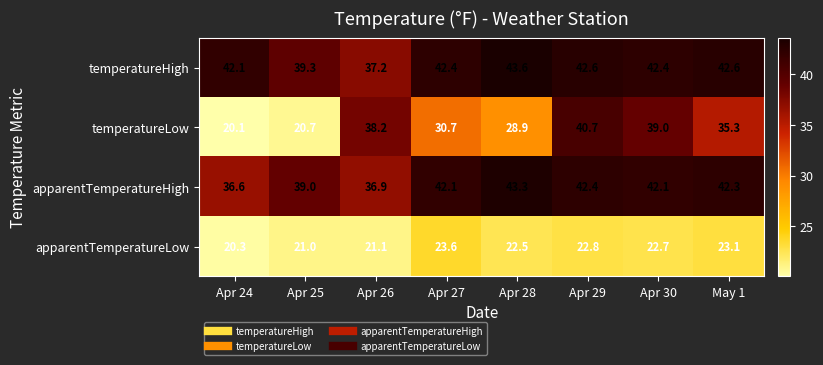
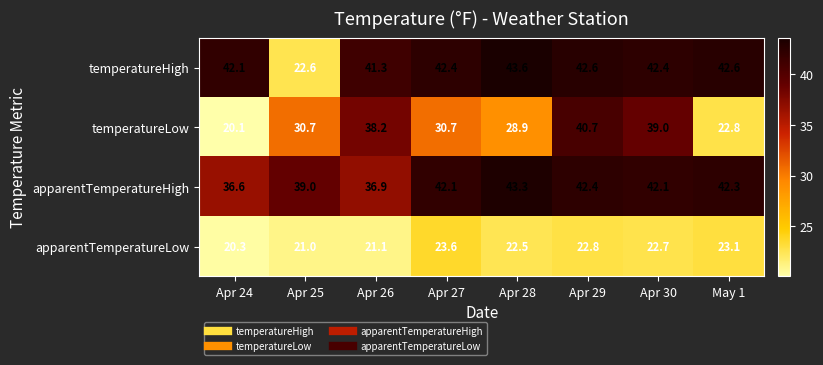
  {
    "temperatureHigh": {
      "Apr 24": 42.1,
-     "Apr 25": 39.3,
-     "Apr 26": 37.2
+     "Apr 25": 22.6,
+     "Apr 26": 41.3
    },
    "temperatureLow": {
      "Apr 24": 20.1,
-     "Apr 25": 20.7,
+     "Apr 25": 30.7,
      "Apr 26": 38.2,
      "Apr 27": 30.7,
      "Apr 28": 28.9,
      "Apr 29": 40.7,
      "Apr 30": 39.0,
-     "May 1": 35.3
+     "May 1": 22.8
    },
    "apparentTemperatureHigh": {
      "Apr 24": 36.6,
      "Apr 25": 39.0,
      "Apr 26": 36.9,
      "Apr 27": 42.1,
      "Apr 30": 42.1
    },
    "apparentTemperatureLow": {
      "Apr 24": 20.3,
      "Apr 25": 21.0,
      "Apr 26": 21.1,
      "Apr 27": 23.6,
      "Apr 28": 22.5,
      "Apr 29": 22.8,
      "Apr 30": 22.7,
      "May 1": 23.1
    }
  }
